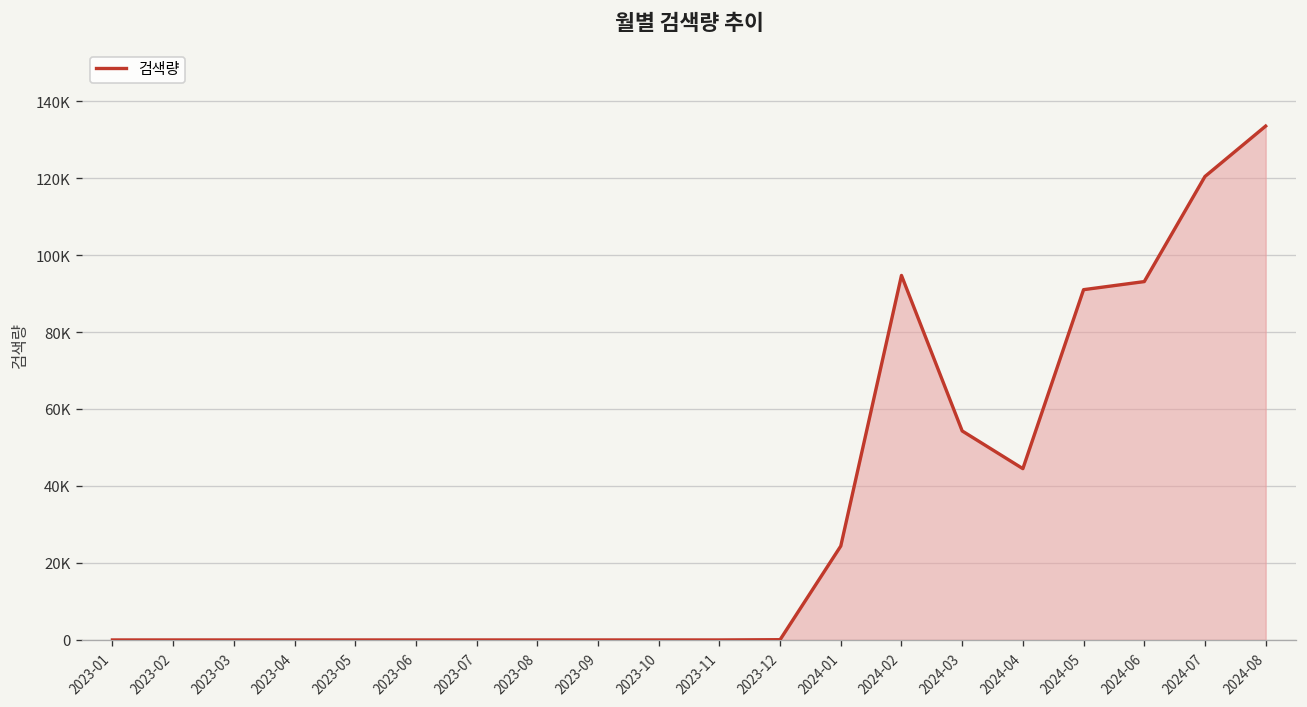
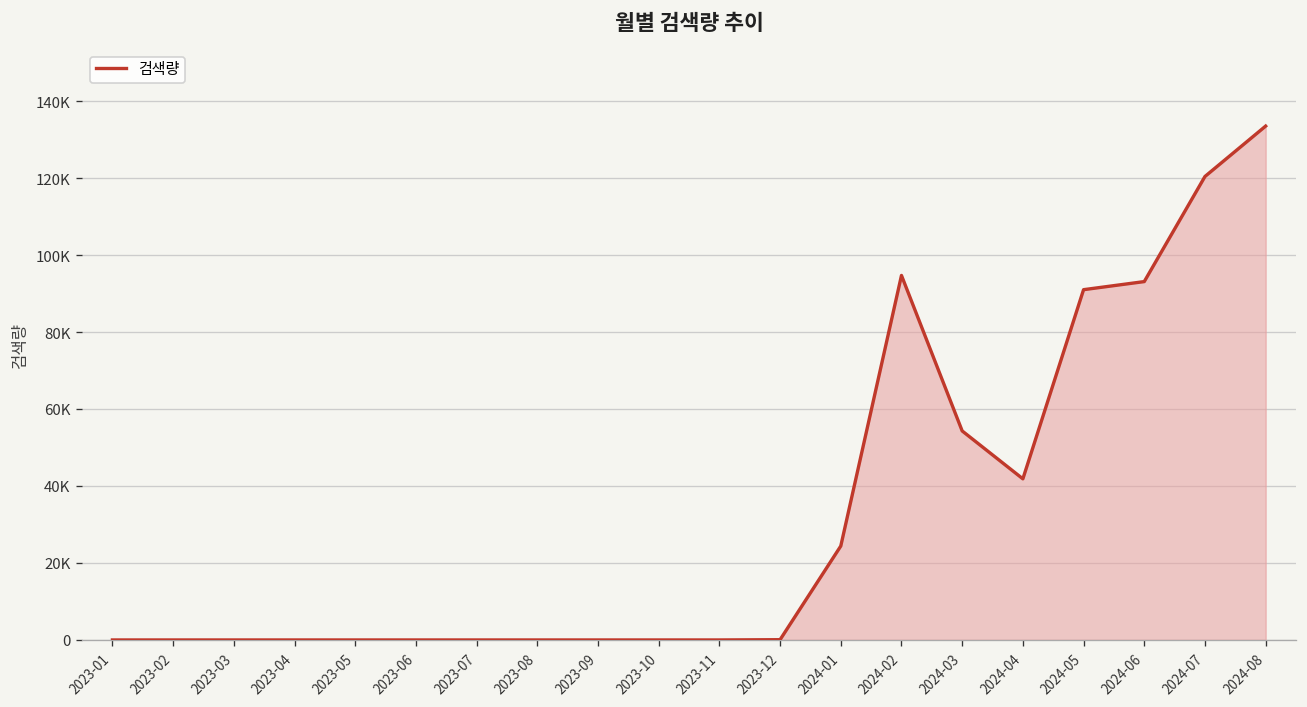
  {
    "2023-01": 0,
    "2023-02": 0,
    "2023-03": 0,
    "2023-04": 0,
    "2023-05": 0,
    "2023-06": 0,
    "2023-07": 0,
    "2023-08": 0,
    "2023-09": 0,
    "2023-10": 0,
    "2023-11": 0,
    "2023-12": 0,
    "2024-01": 24000,
    "2024-02": 95000,
    "2024-03": 54000,
-   "2024-04": 45000,
+   "2024-04": 42000,
    "2024-05": 91000,
    "2024-06": 93000,
    "2024-07": 120000,
    "2024-08": 134000
  }
